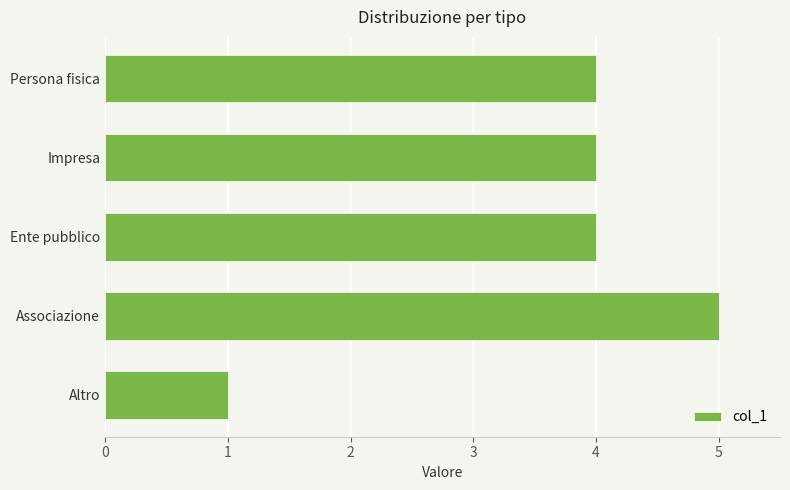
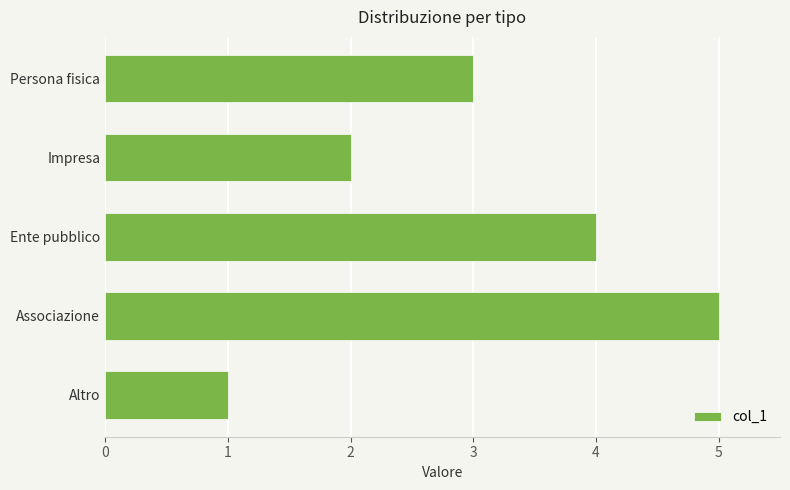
  {
-   "Persona fisica": 4,
-   "Impresa": 4,
+   "Persona fisica": 3,
+   "Impresa": 2,
    "Ente pubblico": 4,
    "Associazione": 5,
    "Altro": 1
  }
